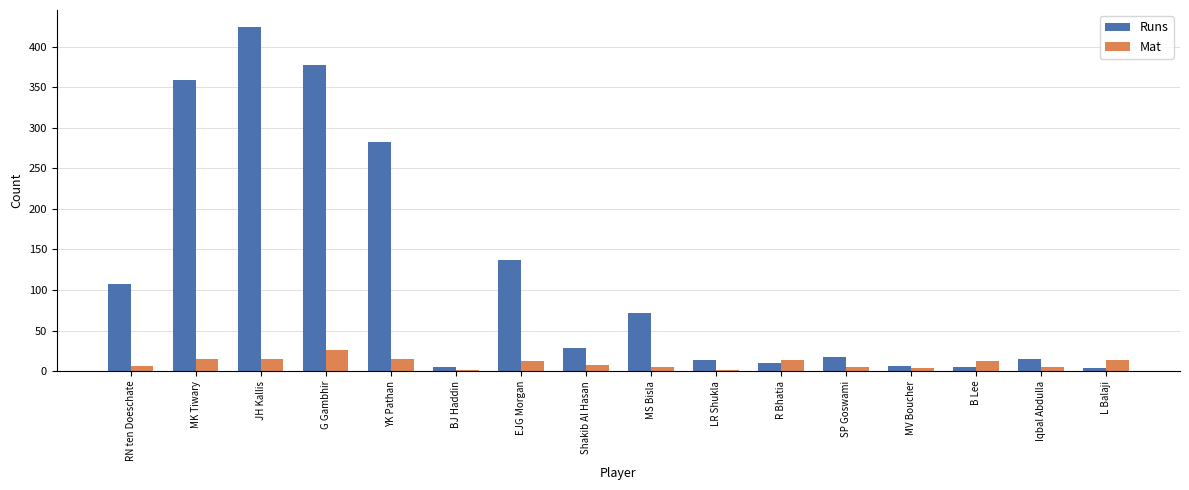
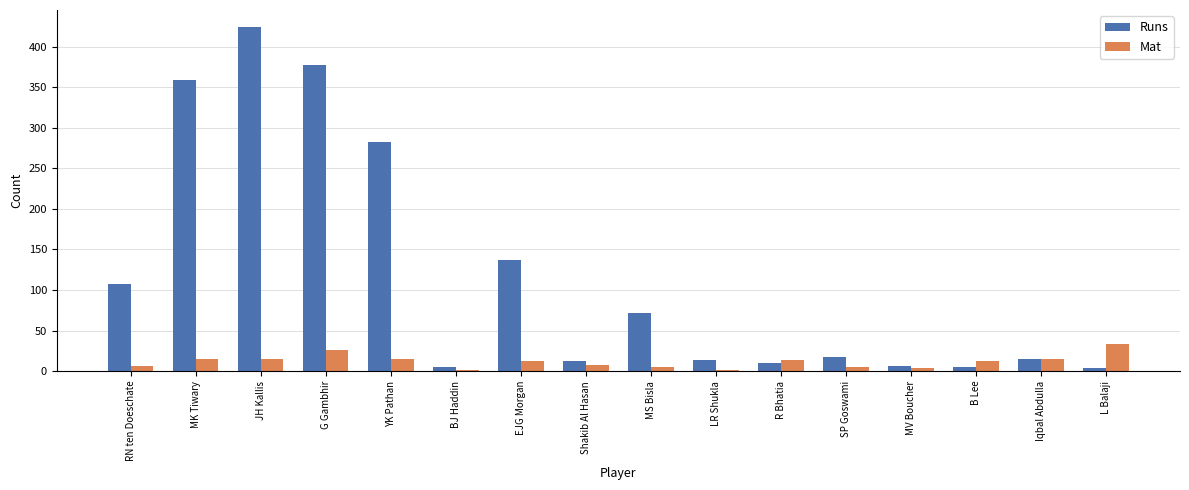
  {
    "Runs": {
      "RN ten Doeschate": 110,
      "MK Tiwary": 360,
      "JH Kallis": 420,
      "G Gambhir": 380,
      "YK Pathan": 280,
      "BJ Haddin": 10,
      "EJG Morgan": 140,
-     "Shakib Al Hasan": 30,
+     "Shakib Al Hasan": 10,
      "MS Bisla": 70,
      "LR Shukla": 10,
      "R Bhatia": 10,
      "SP Goswami": 20,
      "MV Boucher": 10,
      "B Lee": 10,
      "Iqbal Abdulla": 20,
      "L Balaji": 0
    },
    "Mat": {
      "RN ten Doeschate": 10,
      "MK Tiwary": 20,
      "JH Kallis": 20,
      "G Gambhir": 30,
      "YK Pathan": 20,
      "EJG Morgan": 10,
      "Shakib Al Hasan": 10,
      "MS Bisla": 10,
      "R Bhatia": 10,
      "SP Goswami": 10,
      "MV Boucher": 0,
      "B Lee": 10,
-     "Iqbal Abdulla": 10,
-     "L Balaji": 10
+     "Iqbal Abdulla": 20,
+     "L Balaji": 30
    }
  }
